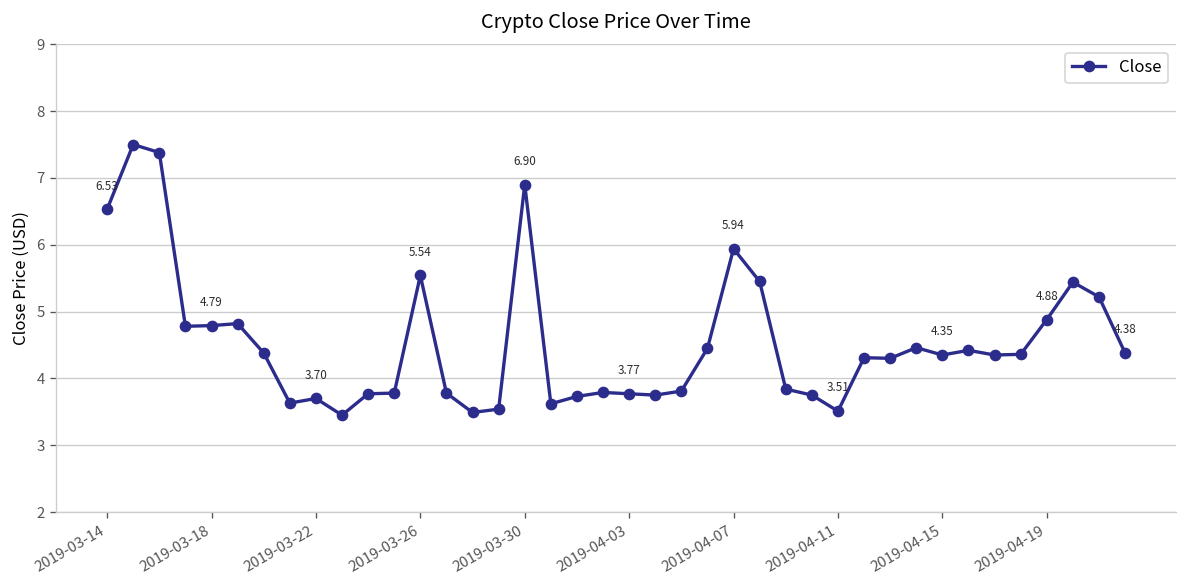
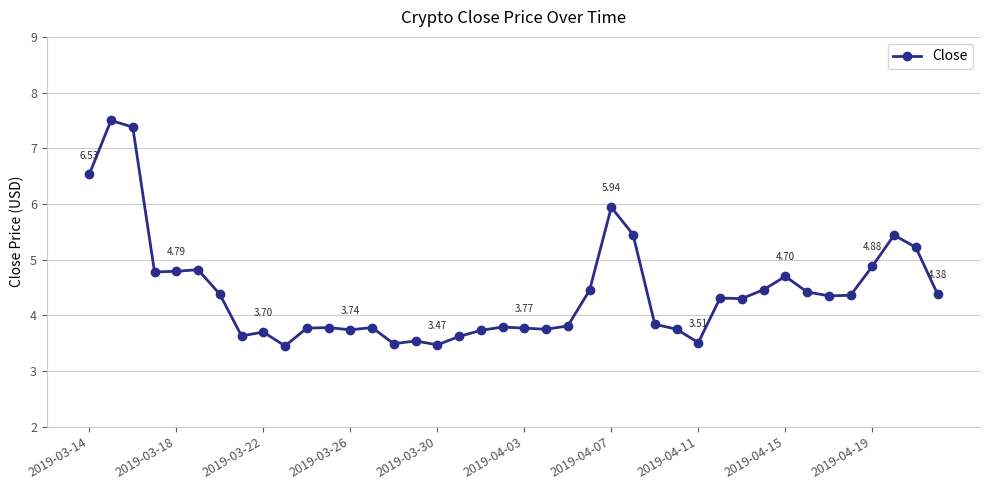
  {
    "2019-03-14": 6.53,
    "2019-03-18": 4.79,
    "2019-03-22": 3.70,
-   "2019-03-26": 5.54,
-   "2019-03-30": 6.90,
+   "2019-03-26": 3.74,
+   "2019-03-30": 3.47,
    "2019-04-03": 3.77,
    "2019-04-07": 5.94,
    "2019-04-11": 3.51,
-   "2019-04-15": 4.35,
+   "2019-04-15": 4.70,
    "2019-04-19": 4.88
  }
